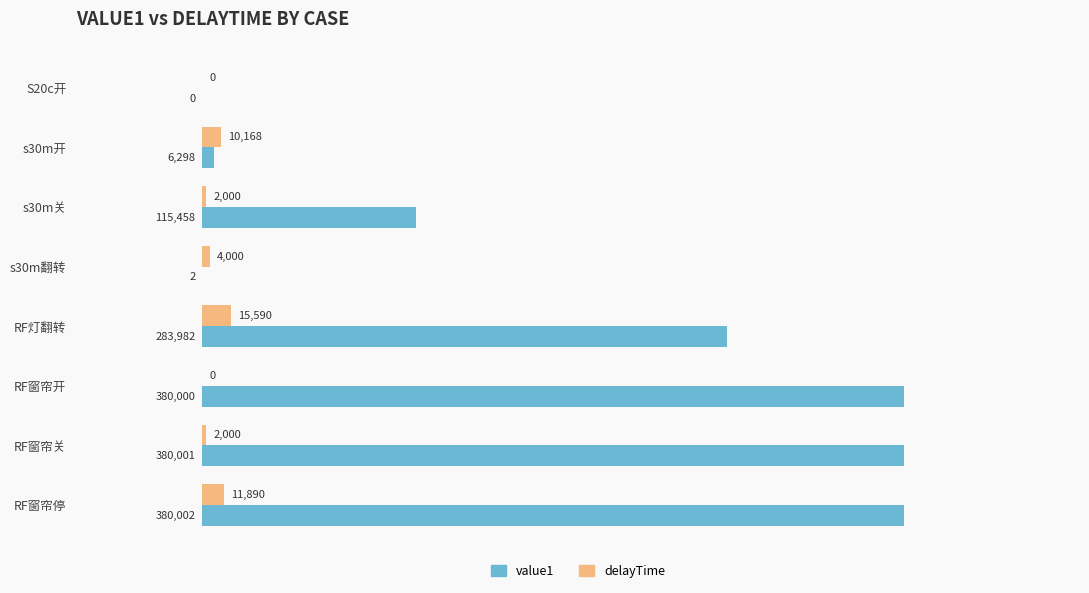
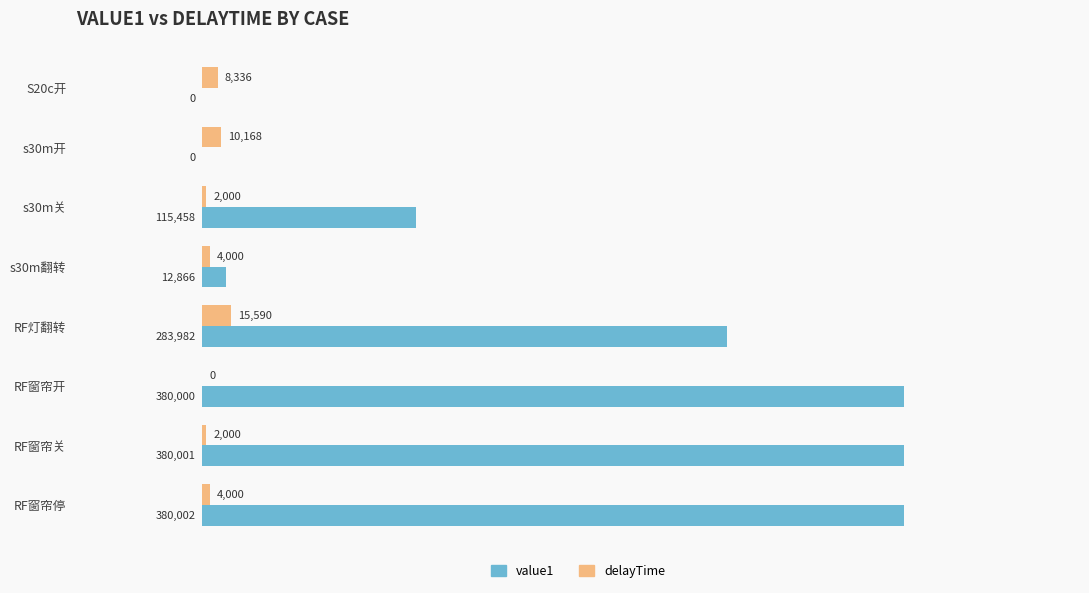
  {
    "value1": {
      "S20c开": "0",
-     "s30m开": "6,298",
-     "s30m翻转": "2"
+     "s30m开": "0",
+     "s30m翻转": "12,866"
    },
    "delayTime": {
-     "S20c开": "0",
+     "S20c开": "8,336",
      "s30m开": "10,168",
      "s30m关": "2,000",
      "s30m翻转": "4,000",
      "RF灯翻转": "15,590",
      "RF窗帘开": "0",
      "RF窗帘关": "2,000",
-     "RF窗帘停": "11,890"
+     "RF窗帘停": "4,000"
    }
  }
